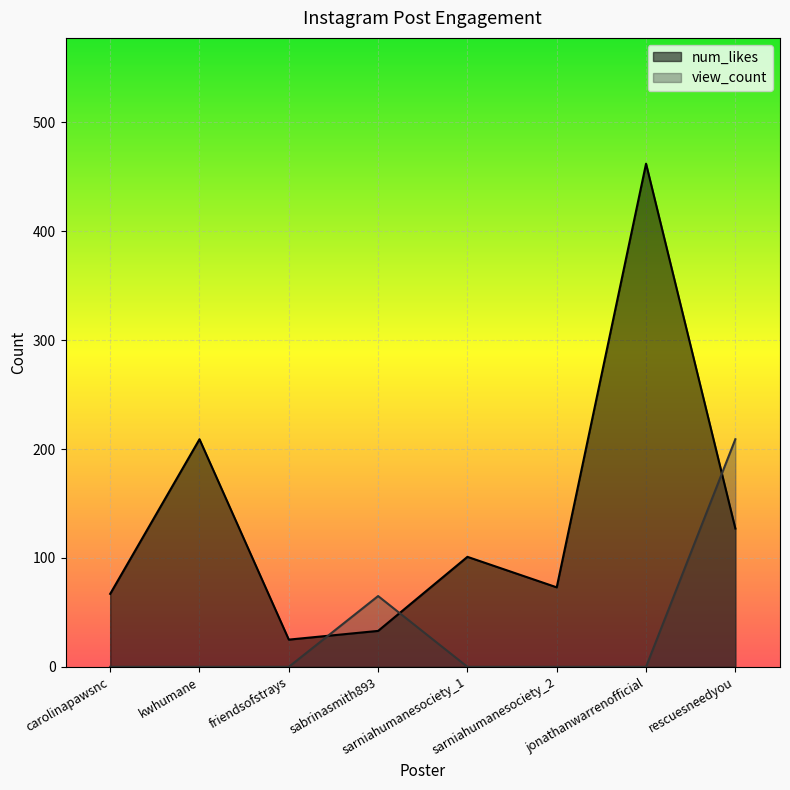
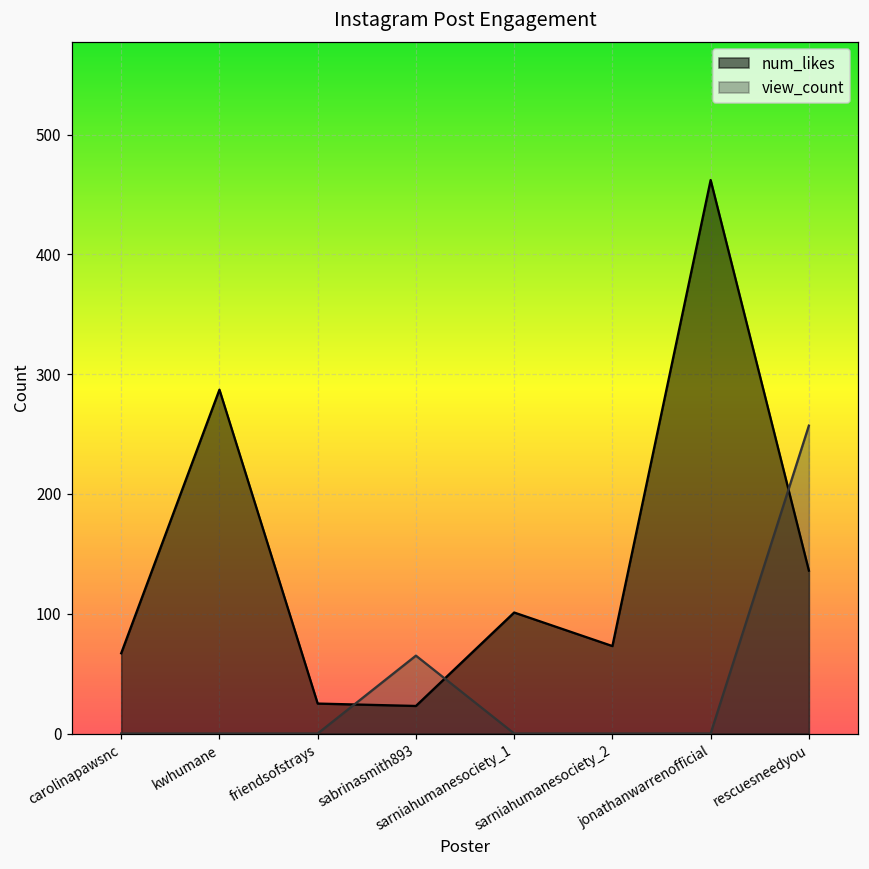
  {
    "num_likes": {
      "carolinapawsnc": 67,
-     "kwhumane": 209,
+     "kwhumane": 287,
      "friendsofstrays": 25,
-     "sabrinasmith893": 33,
+     "sabrinasmith893": 23,
      "sarniahumanesociety_1": 101,
      "sarniahumanesociety_2": 73,
      "jonathanwarrenofficial": 462,
-     "rescuesneedyou": 127
+     "rescuesneedyou": 136
    },
    "view_count": {
      "carolinapawsnc": 0,
      "kwhumane": 0,
      "friendsofstrays": 0,
      "sabrinasmith893": 65,
      "sarniahumanesociety_1": 0,
      "sarniahumanesociety_2": 0,
      "jonathanwarrenofficial": 0,
-     "rescuesneedyou": 209
+     "rescuesneedyou": 257
    }
  }
